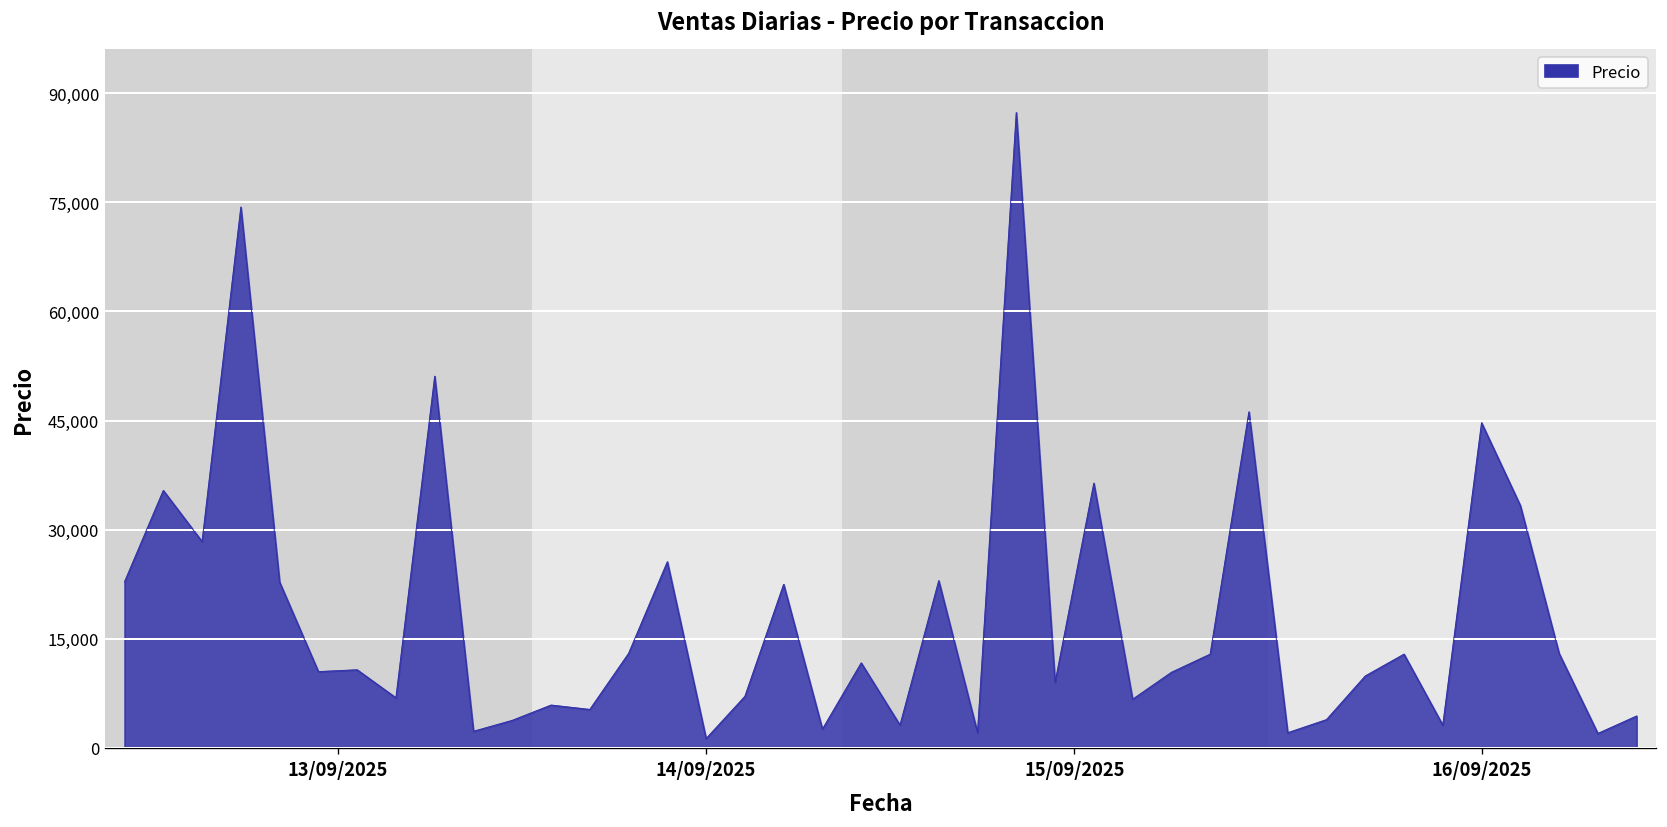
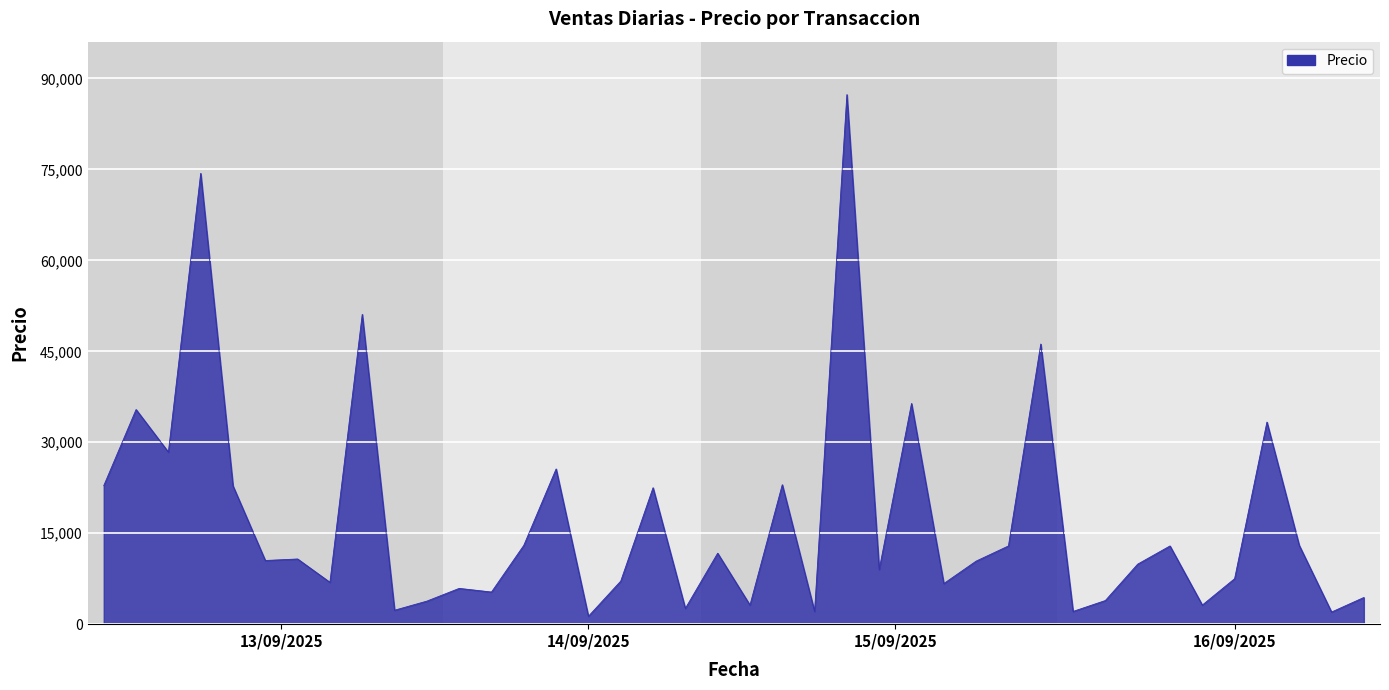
  {
    "14/09/2025": "1,000",
-   "16/09/2025": "45,000"
+   "16/09/2025": "8,000"
  }
